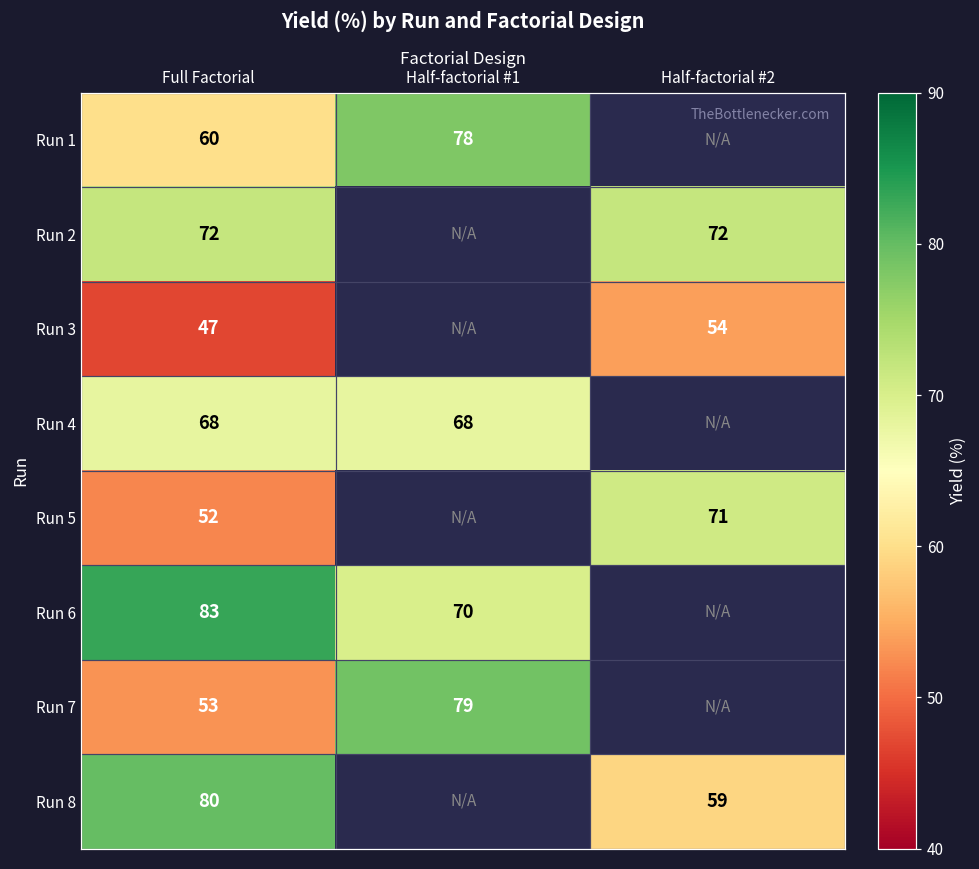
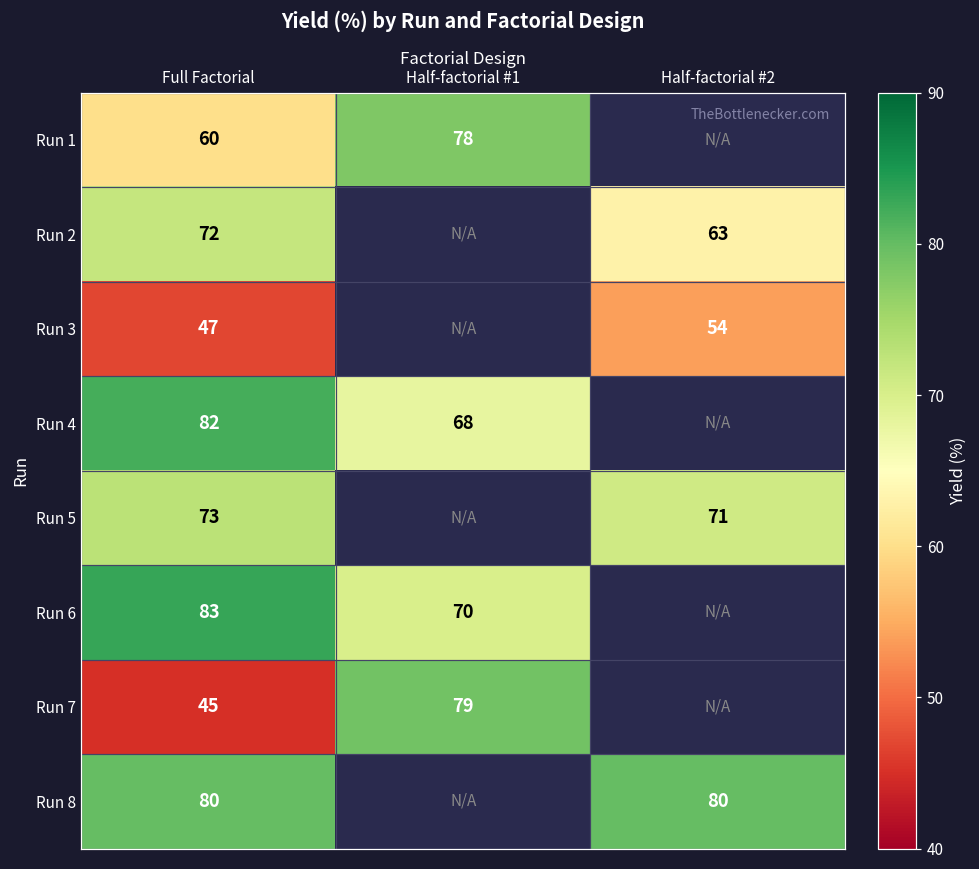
  {
    "Run 1": {
      "Full Factorial": 60,
      "Half-factorial #1": 78
    },
    "Run 2": {
      "Full Factorial": 72,
-     "Half-factorial #2": 72
+     "Half-factorial #2": 63
    },
    "Run 3": {
      "Full Factorial": 47,
      "Half-factorial #2": 54
    },
    "Run 4": {
-     "Full Factorial": 68,
+     "Full Factorial": 82,
      "Half-factorial #1": 68
    },
    "Run 5": {
-     "Full Factorial": 52,
+     "Full Factorial": 73,
      "Half-factorial #2": 71
    },
    "Run 6": {
      "Full Factorial": 83,
      "Half-factorial #1": 70
    },
    "Run 7": {
-     "Full Factorial": 53,
+     "Full Factorial": 45,
      "Half-factorial #1": 79
    },
    "Run 8": {
      "Full Factorial": 80,
-     "Half-factorial #2": 59
+     "Half-factorial #2": 80
    }
  }
